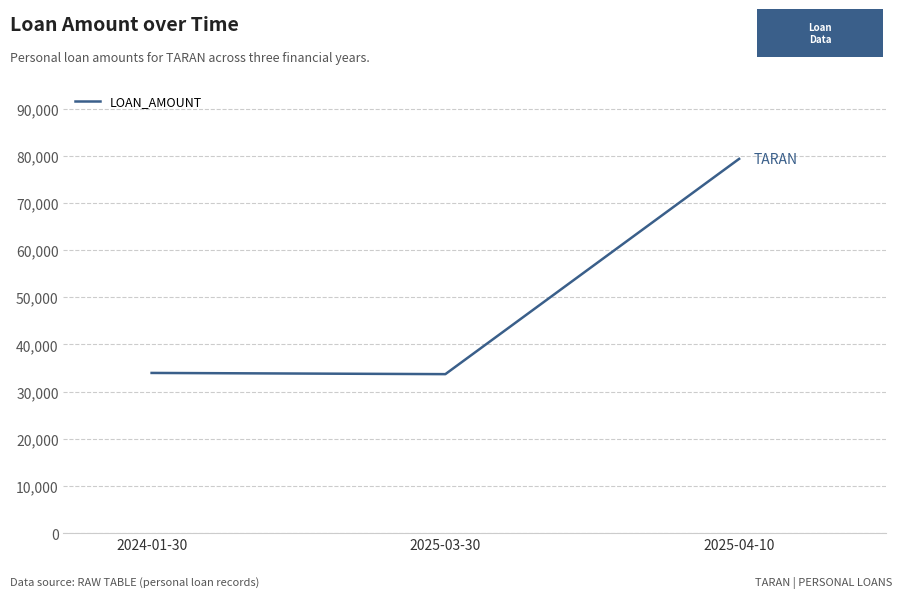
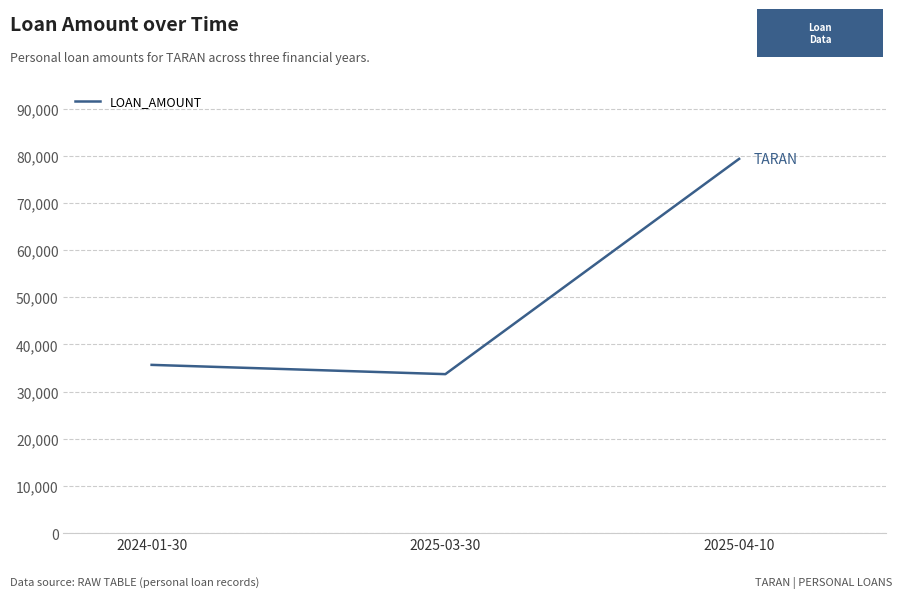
  {
-   "2024-01-30": "34,000",
+   "2024-01-30": "36,000",
    "2025-03-30": "34,000",
    "2025-04-10": "79,000"
  }
